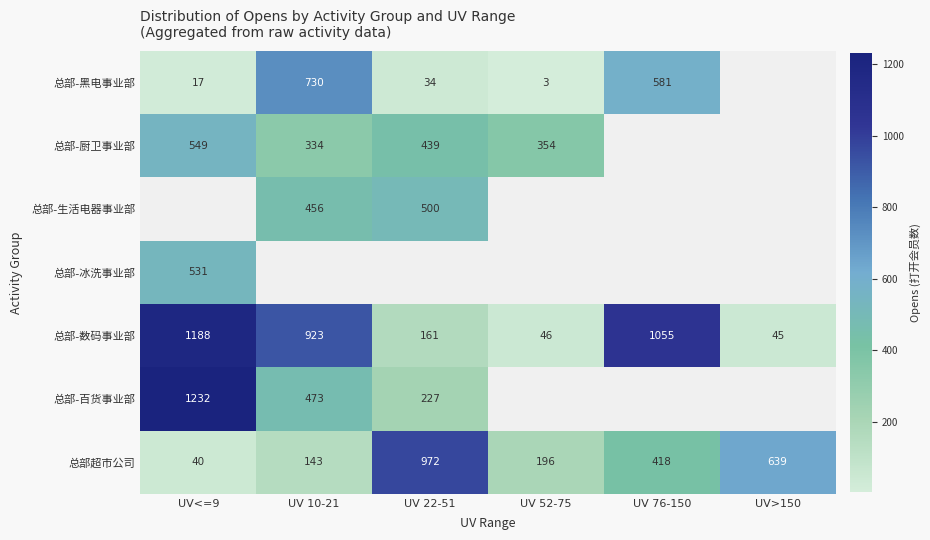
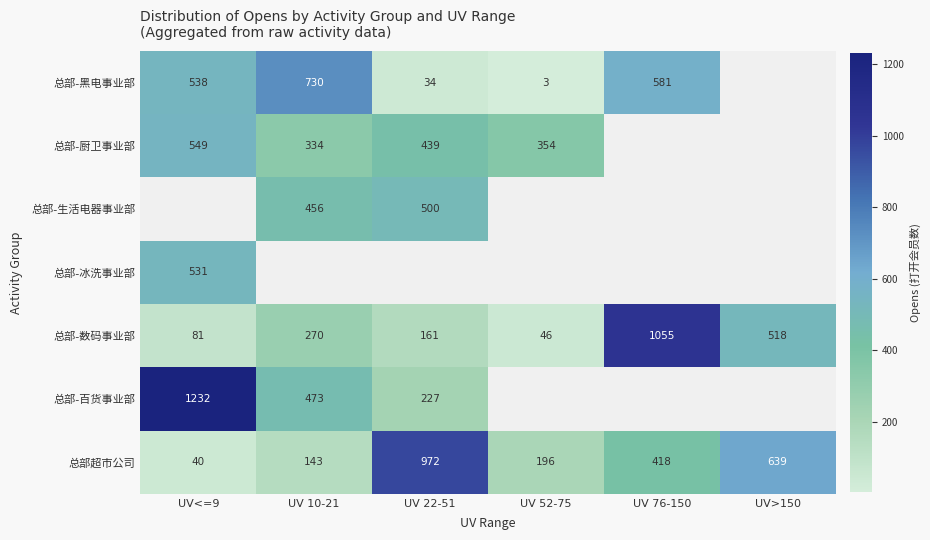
  {
    "总部-黑电事业部": {
-     "UV<=9": 17,
+     "UV<=9": 538,
      "UV 10-21": 730,
      "UV 22-51": 34,
      "UV 52-75": 3,
      "UV 76-150": 581
    },
    "总部-厨卫事业部": {
      "UV<=9": 549,
      "UV 10-21": 334,
      "UV 22-51": 439,
      "UV 52-75": 354
    },
    "总部-生活电器事业部": {
      "UV 10-21": 456,
      "UV 22-51": 500
    },
    "总部-冰洗事业部": {
      "UV<=9": 531
    },
    "总部-数码事业部": {
-     "UV<=9": 1188,
-     "UV 10-21": 923,
+     "UV<=9": 81,
+     "UV 10-21": 270,
      "UV 22-51": 161,
      "UV 52-75": 46,
      "UV 76-150": 1055,
-     "UV>150": 45
+     "UV>150": 518
    },
    "总部-百货事业部": {
      "UV<=9": 1232,
      "UV 10-21": 473,
      "UV 22-51": 227
    },
    "总部超市公司": {
      "UV<=9": 40,
      "UV 10-21": 143,
      "UV 22-51": 972,
      "UV 52-75": 196,
      "UV 76-150": 418,
      "UV>150": 639
    }
  }
